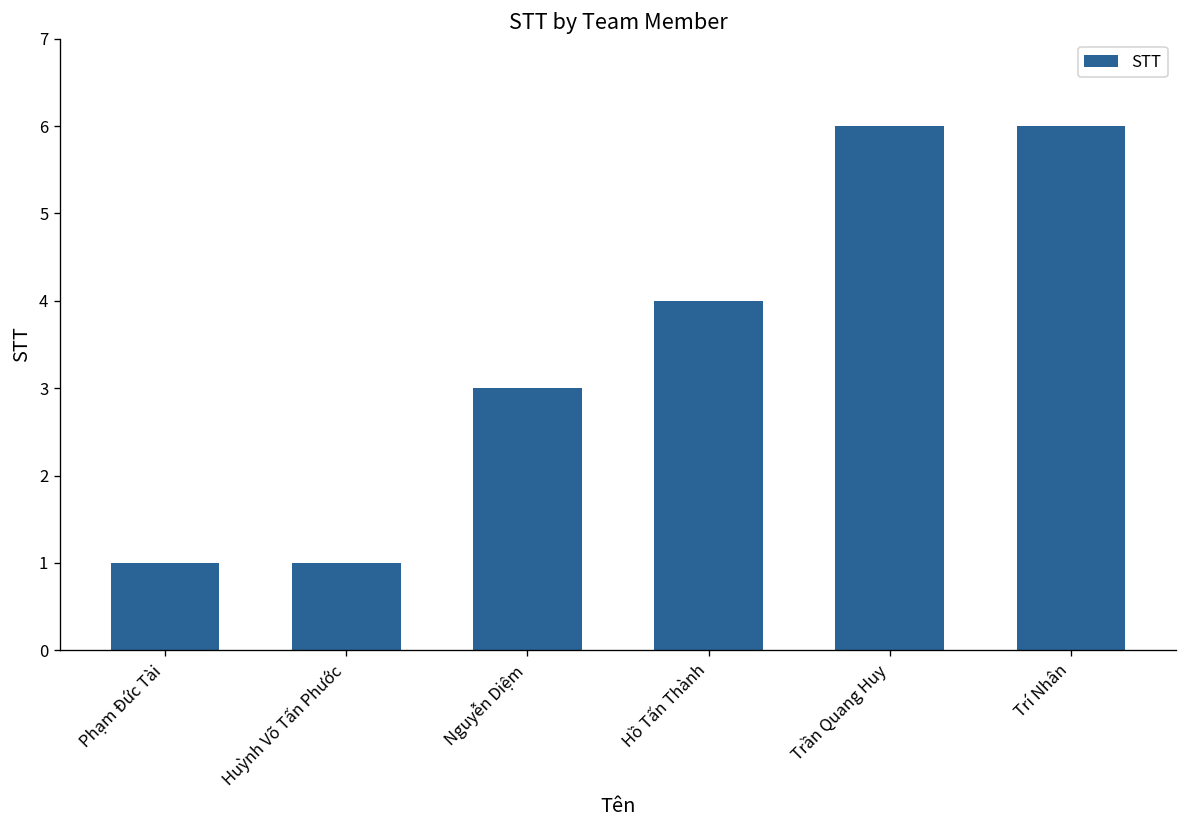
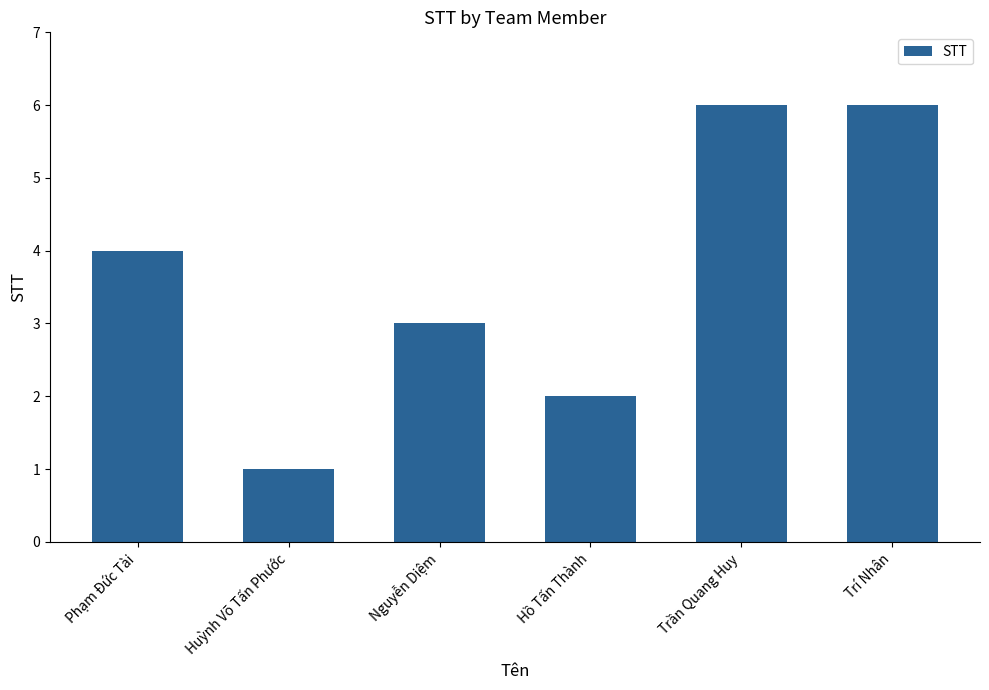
  {
-   "Phạm Đức Tài": 1,
+   "Phạm Đức Tài": 4,
    "Huỳnh Võ Tấn Phước": 1,
    "Nguyễn Diệm": 3,
-   "Hồ Tấn Thành": 4,
+   "Hồ Tấn Thành": 2,
    "Trần Quang Huy": 6,
    "Trí Nhân": 6
  }
